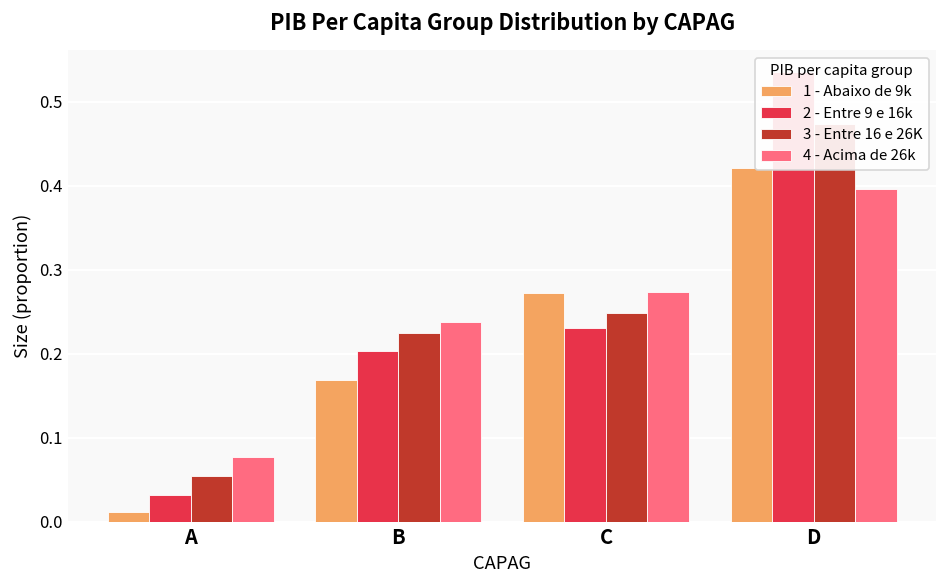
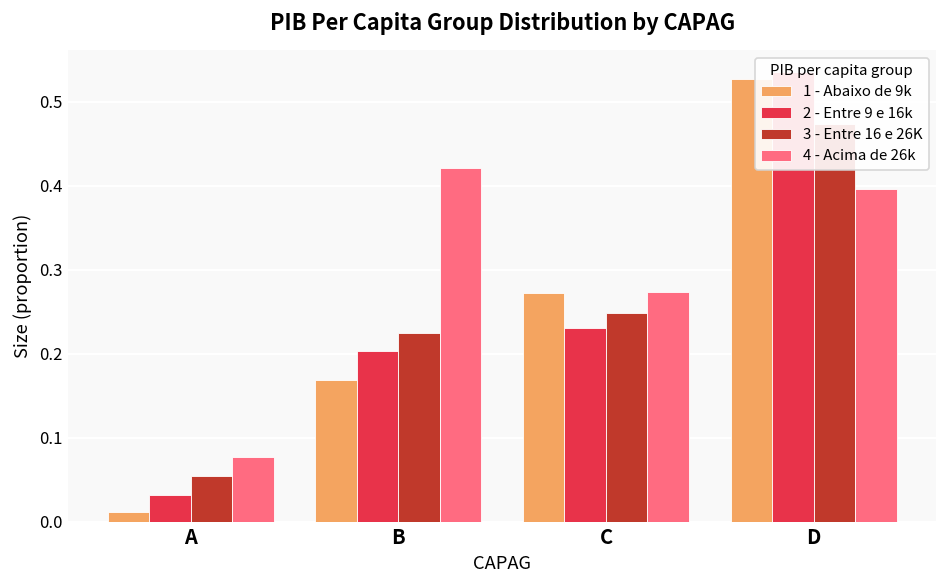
  {
    "1 - Abaixo de 9k": {
      "A": 0.01,
      "B": 0.17,
      "C": 0.27,
-     "D": 0.42
+     "D": 0.53
    },
    "4 - Acima de 26k": {
      "A": 0.08,
-     "B": 0.24,
+     "B": 0.42,
      "C": 0.27,
      "D": 0.40
    }
  }
